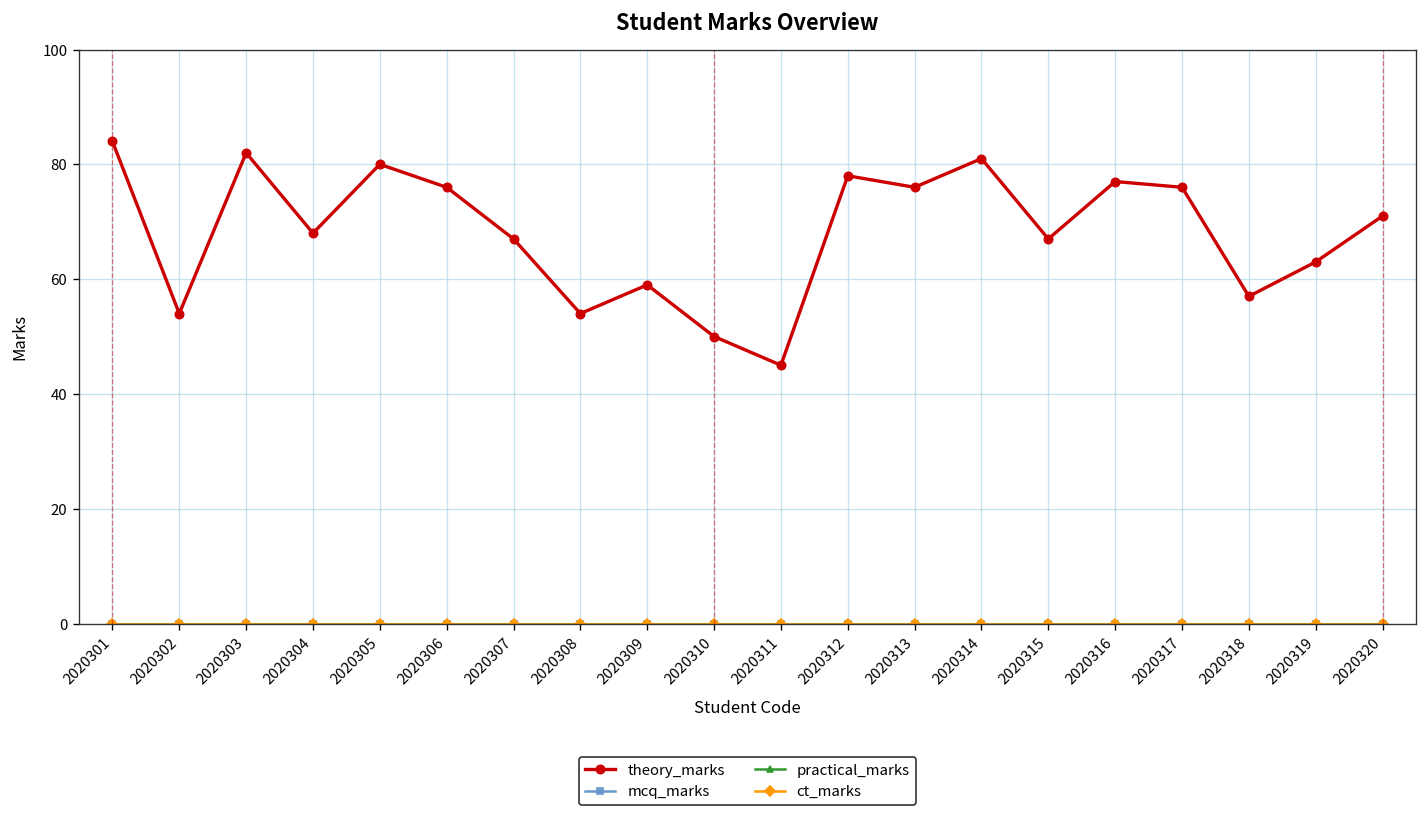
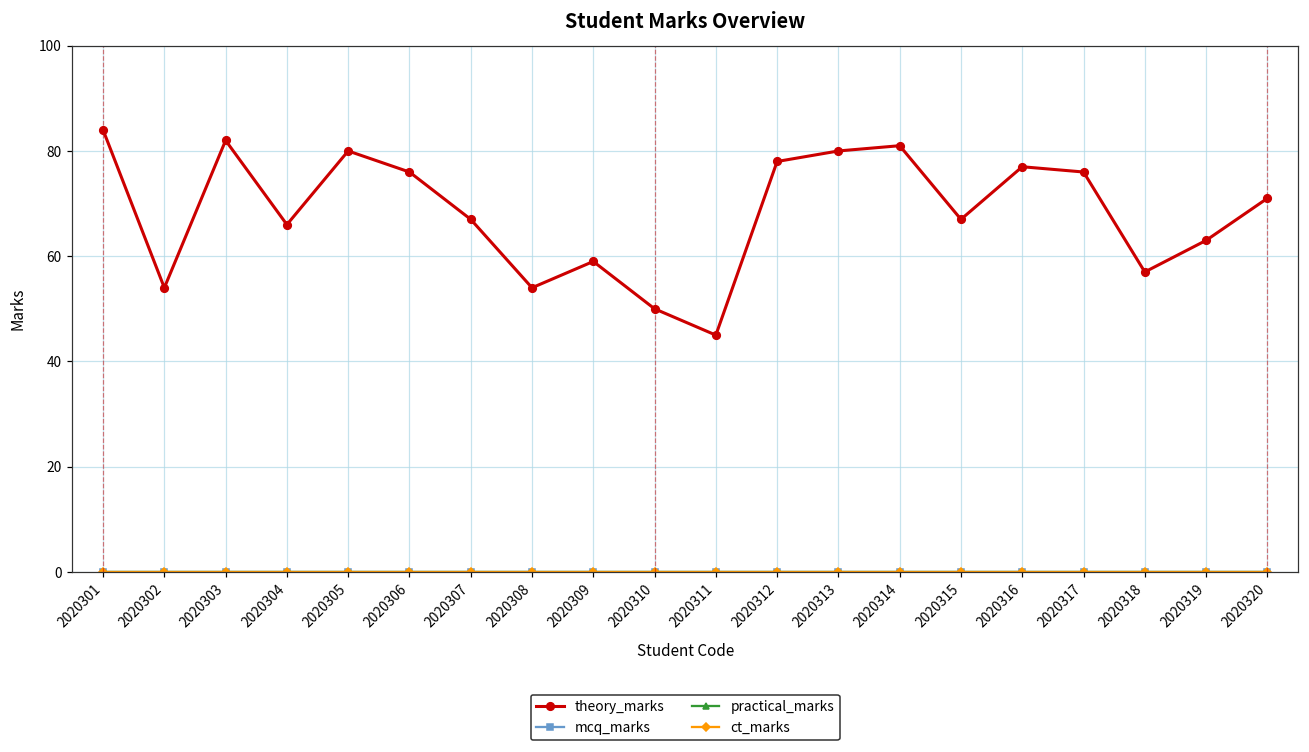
  {
    "theory_marks": {
      "2020301": 84,
      "2020302": 54,
      "2020303": 82,
-     "2020304": 68,
+     "2020304": 66,
      "2020305": 80,
      "2020306": 76,
      "2020307": 67,
      "2020308": 54,
      "2020309": 59,
      "2020310": 50,
      "2020311": 45,
      "2020312": 78,
-     "2020313": 76,
+     "2020313": 80,
      "2020314": 81,
      "2020315": 67,
      "2020316": 77,
      "2020317": 76,
      "2020318": 57,
      "2020319": 63,
      "2020320": 71
    },
    "ct_marks": {
      "2020301": 0,
      "2020302": 0,
      "2020303": 0,
      "2020304": 0,
      "2020305": 0,
      "2020306": 0,
      "2020307": 0,
      "2020308": 0,
      "2020309": 0,
      "2020310": 0,
      "2020311": 0,
      "2020312": 0,
      "2020313": 0,
      "2020314": 0,
      "2020315": 0,
      "2020316": 0,
      "2020317": 0,
      "2020318": 0,
      "2020319": 0,
      "2020320": 0
    }
  }
